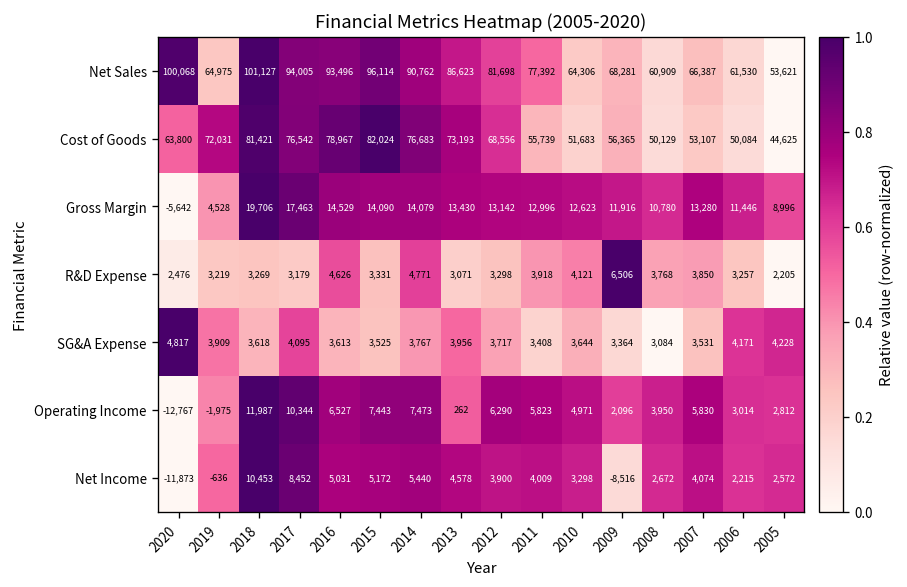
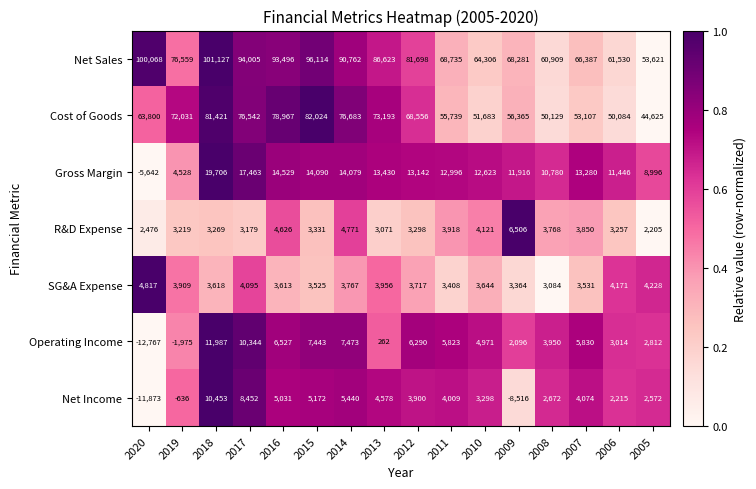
  {
    "Net Sales": {
      "2020": "100,068",
-     "2019": "64,975",
+     "2019": "76,559",
      "2018": "101,127",
      "2017": "94,005",
      "2016": "93,496",
      "2015": "96,114",
      "2014": "90,762",
      "2013": "86,623",
      "2012": "81,698",
-     "2011": "77,392",
+     "2011": "68,735",
      "2010": "64,306",
      "2009": "68,281",
      "2008": "60,909",
      "2007": "66,387",
      "2006": "61,530",
      "2005": "53,621"
    },
    "Cost of Goods": {
      "2020": "63,800",
      "2019": "72,031",
      "2018": "81,421",
      "2017": "76,542",
      "2016": "78,967",
      "2015": "82,024",
      "2014": "76,683",
      "2013": "73,193",
      "2012": "68,556",
      "2011": "55,739",
      "2010": "51,683",
      "2009": "56,365",
      "2008": "50,129",
      "2007": "53,107",
      "2006": "50,084",
      "2005": "44,625"
    },
    "Gross Margin": {
      "2020": "-5,642",
      "2019": "4,528",
      "2018": "19,706",
      "2017": "17,463",
      "2016": "14,529",
      "2015": "14,090",
      "2014": "14,079",
      "2013": "13,430",
      "2012": "13,142",
      "2011": "12,996",
      "2010": "12,623",
      "2009": "11,916",
      "2008": "10,780",
      "2007": "13,280",
      "2006": "11,446",
      "2005": "8,996"
    },
    "R&D Expense": {
      "2020": "2,476",
      "2019": "3,219",
      "2018": "3,269",
      "2017": "3,179",
      "2016": "4,626",
      "2015": "3,331",
      "2014": "4,771",
      "2013": "3,071",
      "2012": "3,298",
      "2011": "3,918",
      "2010": "4,121",
      "2009": "6,506",
      "2008": "3,768",
      "2007": "3,850",
      "2006": "3,257",
      "2005": "2,205"
    },
    "SG&A Expense": {
      "2020": "4,817",
      "2019": "3,909",
      "2018": "3,618",
      "2017": "4,095",
      "2016": "3,613",
      "2015": "3,525",
      "2014": "3,767",
      "2013": "3,956",
      "2012": "3,717",
      "2011": "3,408",
      "2010": "3,644",
      "2009": "3,364",
      "2008": "3,084",
      "2007": "3,531",
      "2006": "4,171",
      "2005": "4,228"
    },
    "Operating Income": {
      "2020": "-12,767",
      "2019": "-1,975",
      "2018": "11,987",
      "2017": "10,344",
      "2016": "6,527",
      "2015": "7,443",
      "2014": "7,473",
      "2013": "262",
      "2012": "6,290",
      "2011": "5,823",
      "2010": "4,971",
      "2009": "2,096",
      "2008": "3,950",
      "2007": "5,830",
      "2006": "3,014",
      "2005": "2,812"
    },
    "Net Income": {
      "2020": "-11,873",
      "2019": "-636",
      "2018": "10,453",
      "2017": "8,452",
      "2016": "5,031",
      "2015": "5,172",
      "2014": "5,440",
      "2013": "4,578",
      "2012": "3,900",
      "2011": "4,009",
      "2010": "3,298",
      "2009": "-8,516",
      "2008": "2,672",
      "2007": "4,074",
      "2006": "2,215",
      "2005": "2,572"
    }
  }
